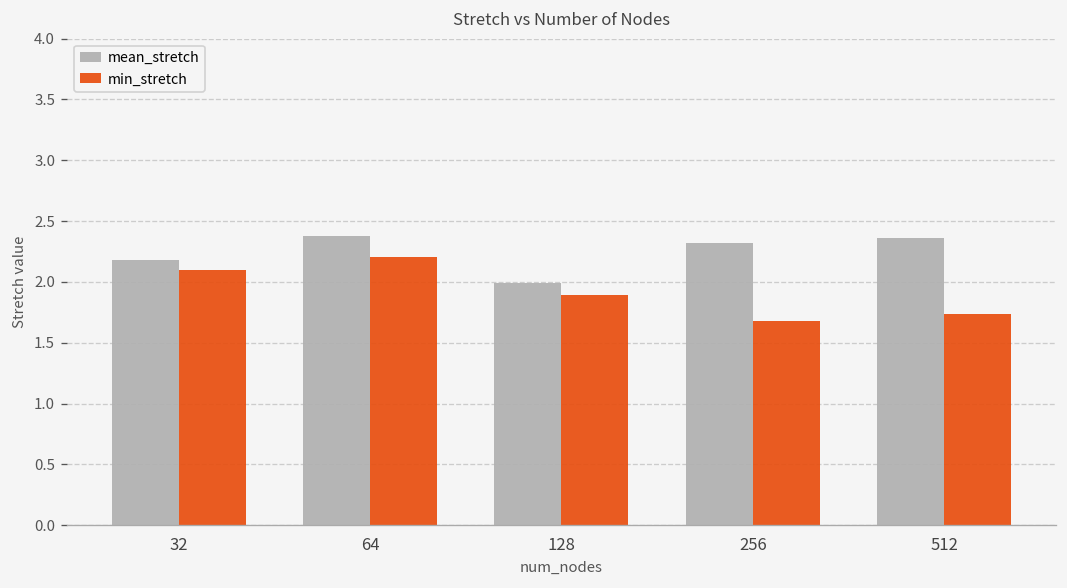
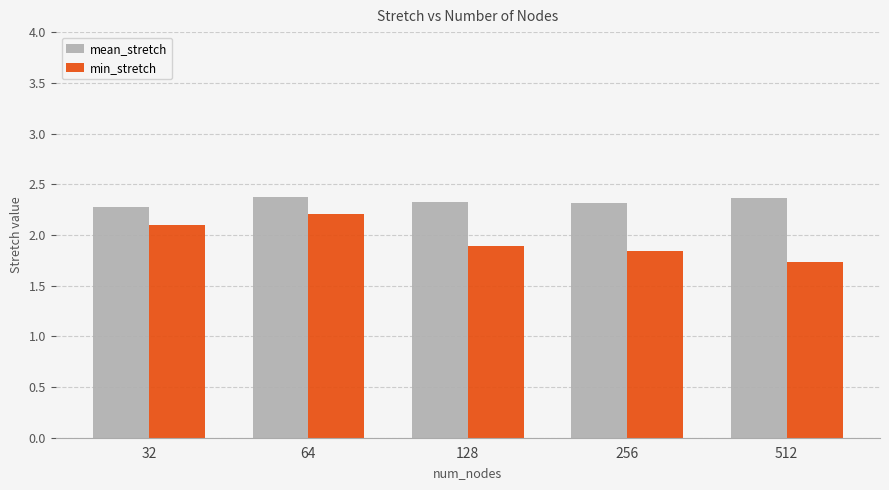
  {
    "mean_stretch": {
-     "32": 2.18,
+     "32": 2.27,
      "64": 2.38,
-     "128": 1.99,
+     "128": 2.33,
      "256": 2.32,
      "512": 2.36
    },
    "min_stretch": {
      "32": 2.10,
      "64": 2.20,
      "128": 1.89,
-     "256": 1.68,
+     "256": 1.84,
      "512": 1.73
    }
  }
